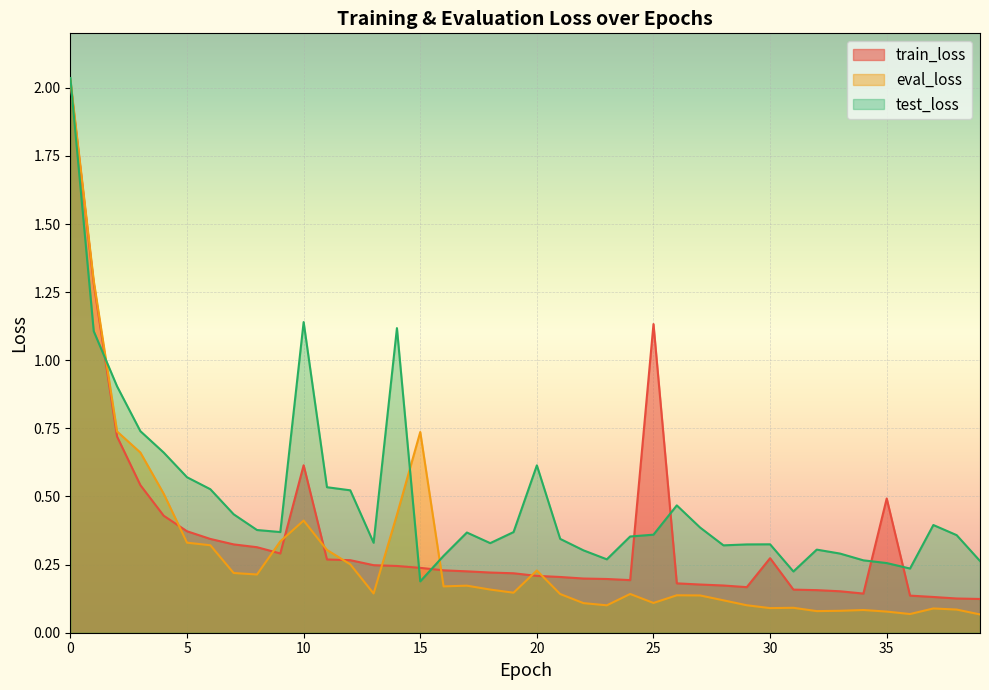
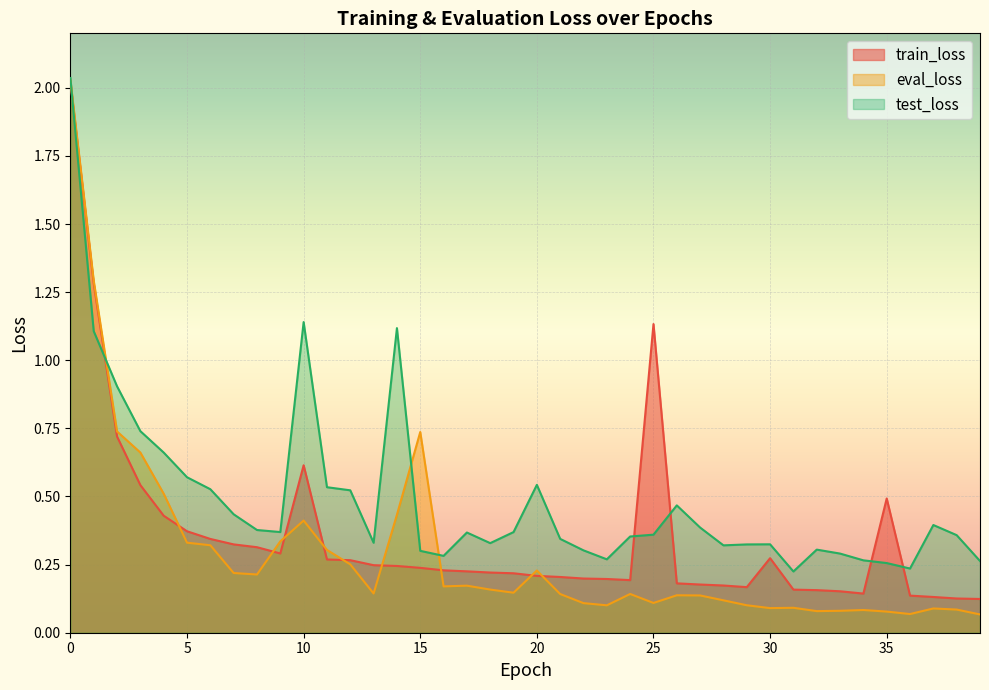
  {
    "train_loss": {
      "5": 0.37,
      "10": 0.61,
      "15": 0.24,
      "20": 0.21,
      "25": 1.13,
      "30": 0.27,
      "35": 0.49
    },
    "eval_loss": {
      "5": 0.33,
      "10": 0.41,
      "15": 0.74,
      "20": 0.23,
      "25": 0.11,
      "30": 0.09,
      "35": 0.08
    },
    "test_loss": {
      "5": 0.57,
      "10": 1.14,
-     "15": 0.19,
-     "20": 0.61,
+     "15": 0.30,
+     "20": 0.54,
      "25": 0.36,
      "30": 0.32,
      "35": 0.26
    }
  }
